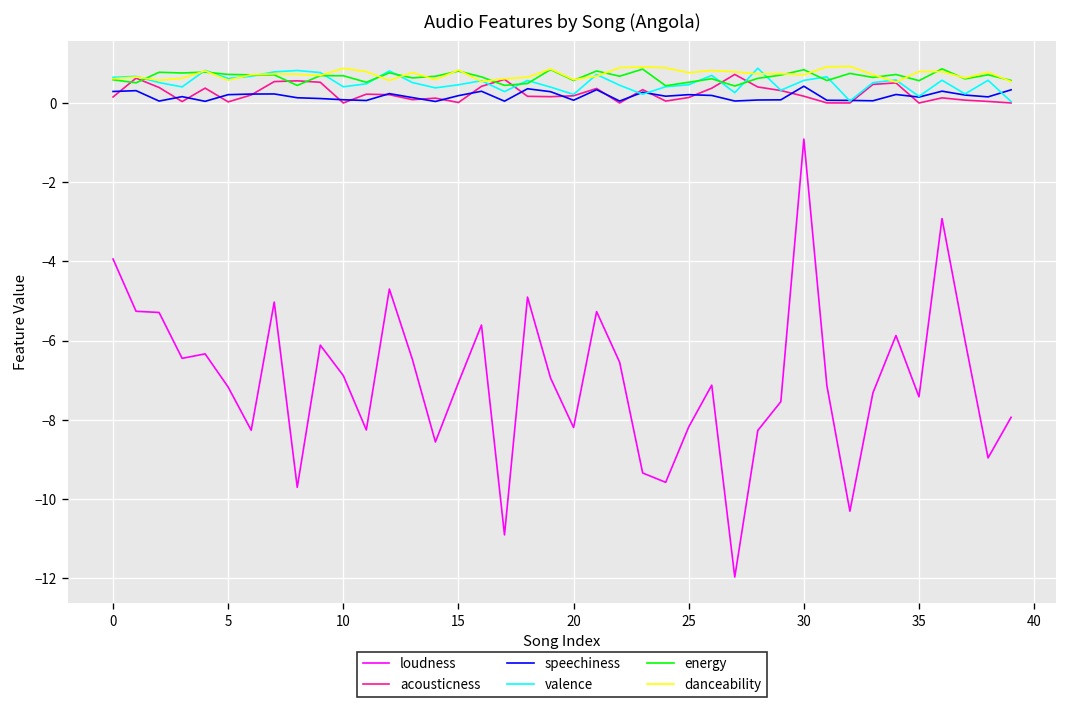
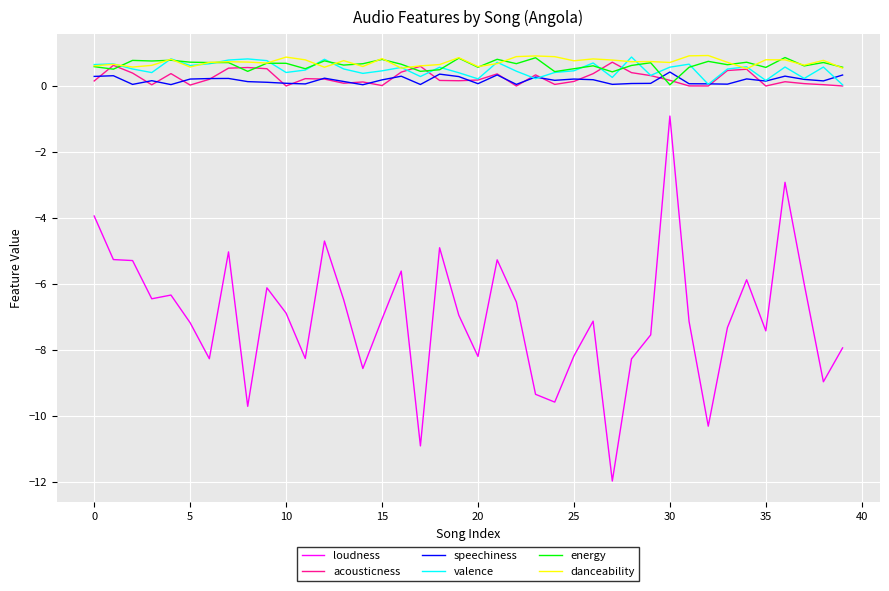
  {
    "loudness": {
      "0": -3.9,
      "5": -7.2,
      "10": -6.9,
      "15": -7.1,
      "20": -8.2,
      "25": -8.2,
      "30": -0.9,
      "35": -7.4
    },
    "acousticness": {
      "0": 0.2,
      "5": 0.0,
      "10": 0.0,
      "15": 0.0,
      "30": 0.2,
      "35": 0.0
    },
    "speechiness": {
      "0": 0.3,
      "5": 0.2,
      "10": 0.1,
      "15": 0.2,
      "20": 0.1,
      "30": 0.4
    },
    "valence": {
      "10": 0.4,
      "15": 0.5,
      "30": 0.6
    },
    "energy": {
      "5": 0.7,
      "10": 0.7,
-     "30": 0.8,
+     "30": 0.0,
      "35": 0.6
    },
    "danceability": {
      "10": 0.9,
      "25": 0.8,
      "30": 0.7,
      "35": 0.8
    }
  }
